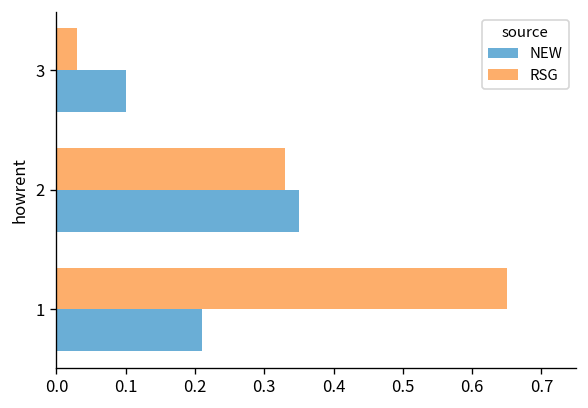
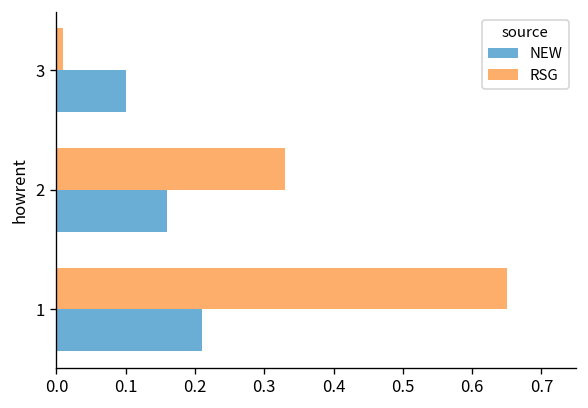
  {
    "NEW": {
      "3": 0.10,
-     "2": 0.35,
+     "2": 0.16,
      "1": 0.21
    },
    "RSG": {
-     "3": 0.03,
+     "3": 0.01,
      "2": 0.33,
      "1": 0.65
    }
  }
